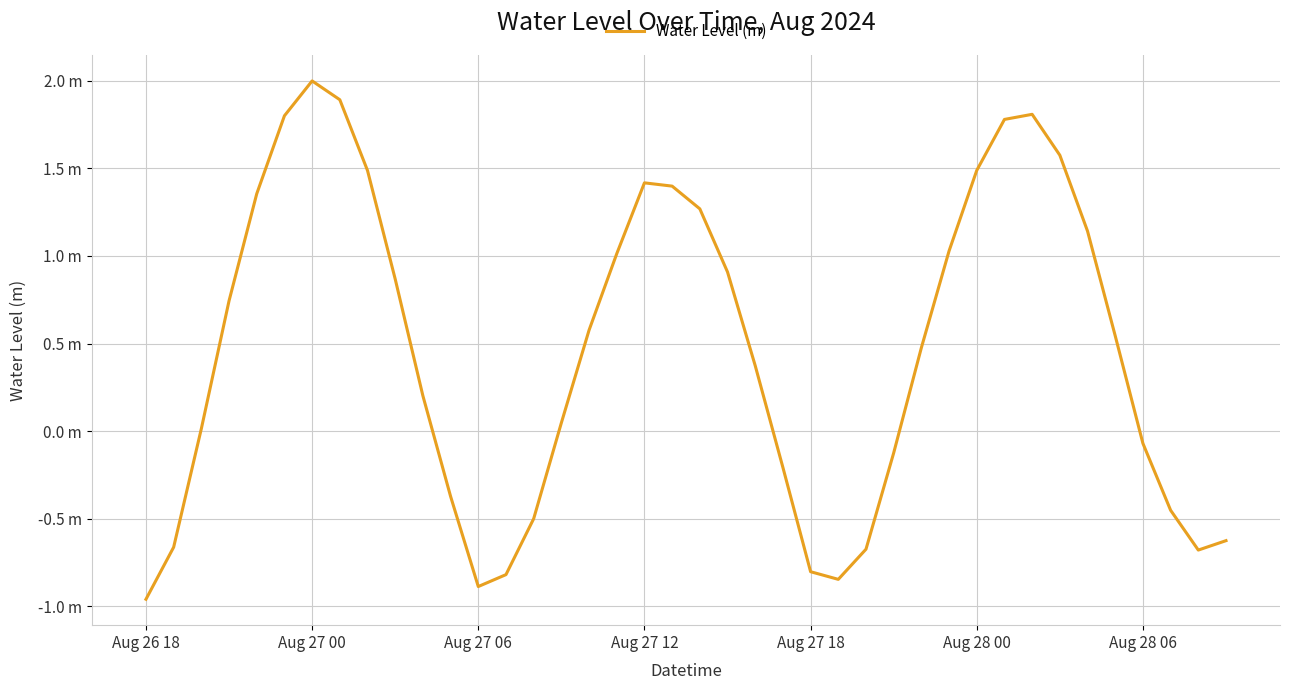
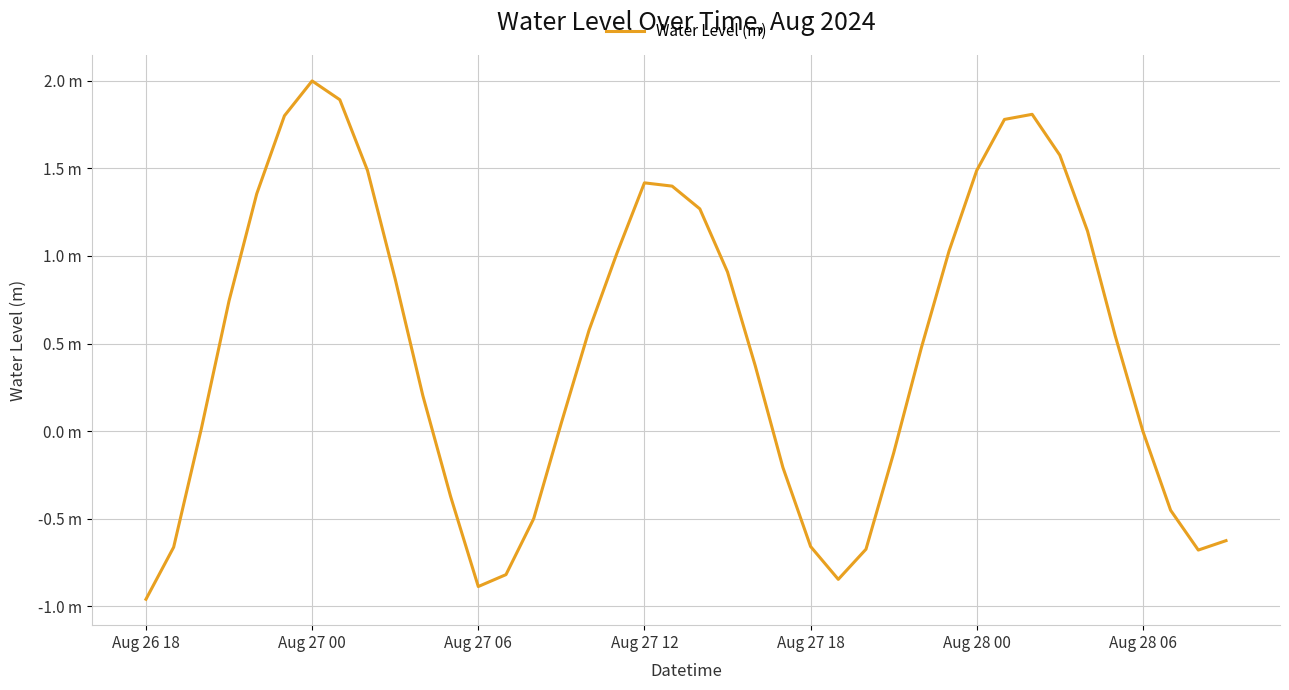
  {
    "Aug 26 18": "-0.96 m",
    "Aug 27 00": "2.00 m",
    "Aug 27 06": "-0.89 m",
    "Aug 27 12": "1.42 m",
-   "Aug 27 18": "-0.80 m",
+   "Aug 27 18": "-0.66 m",
    "Aug 28 00": "1.49 m",
-   "Aug 28 06": "-0.07 m"
+   "Aug 28 06": "0.00 m"
  }
